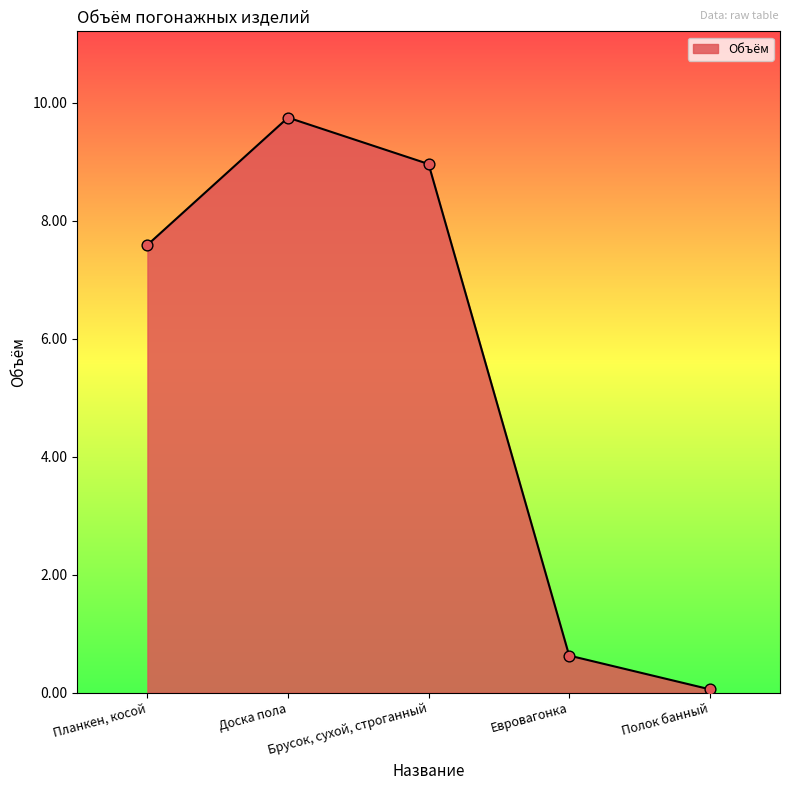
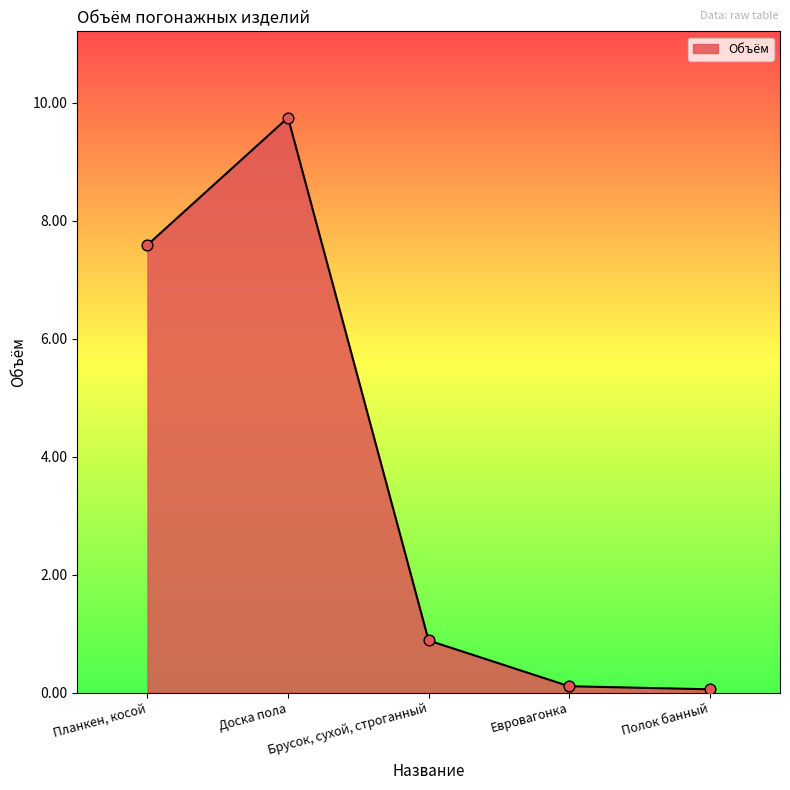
  {
    "Планкен, косой": 7.6,
    "Доска пола": 9.8,
-   "Брусок, сухой, строганный": 9.0,
-   "Евровагонка": 0.6,
+   "Брусок, сухой, строганный": 0.9,
+   "Евровагонка": 0.1,
    "Полок банный": 0.1
  }
